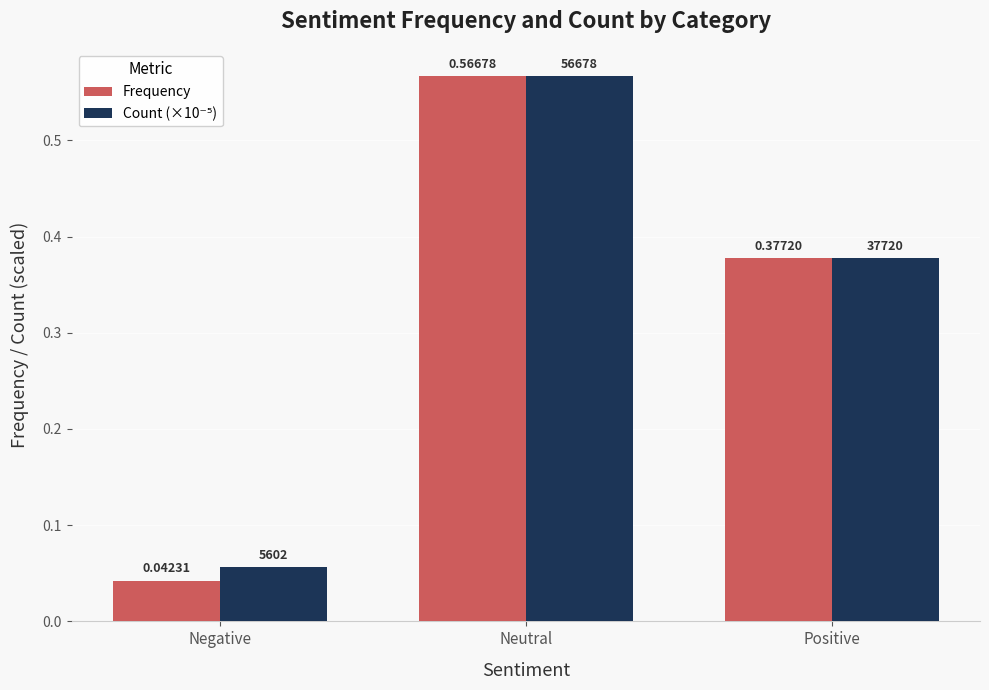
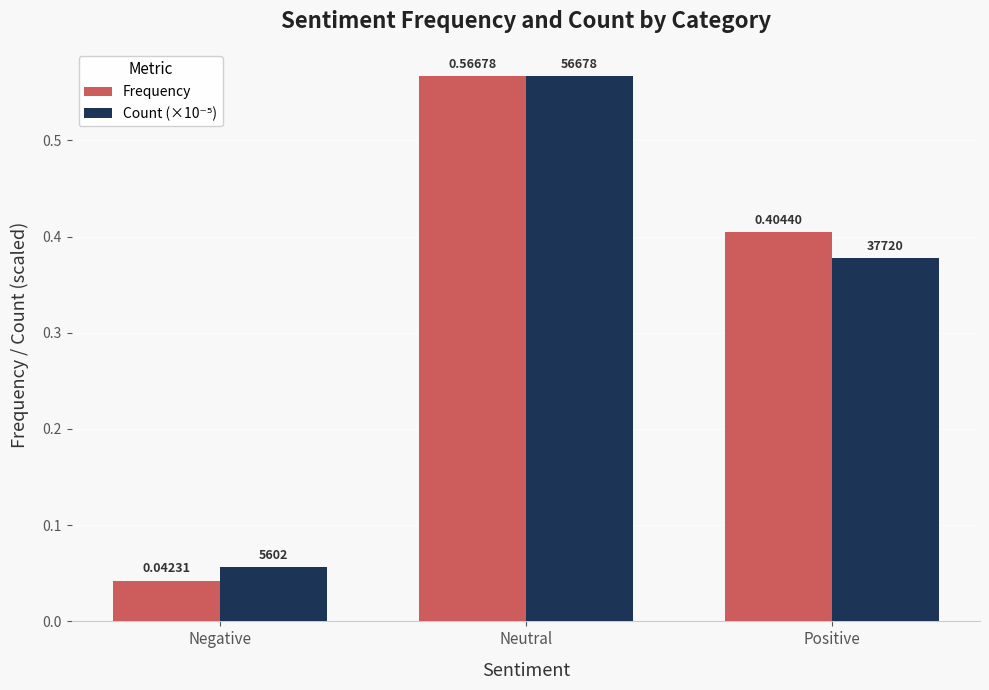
  {
    "Frequency": {
      "Negative": 0.04231,
      "Neutral": 0.56678,
-     "Positive": 0.37720
+     "Positive": 0.40440
    }
  }
